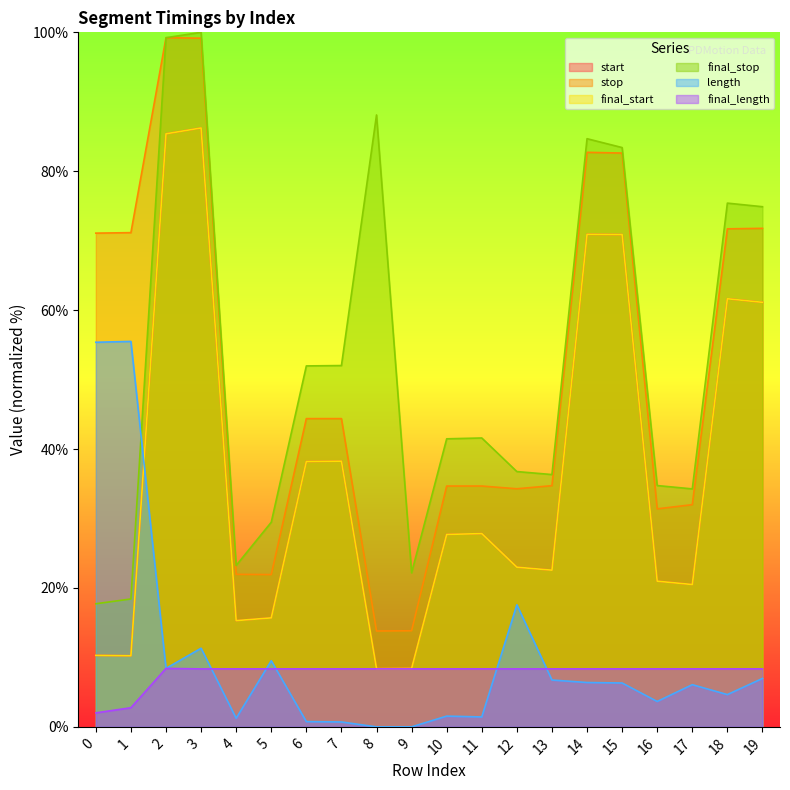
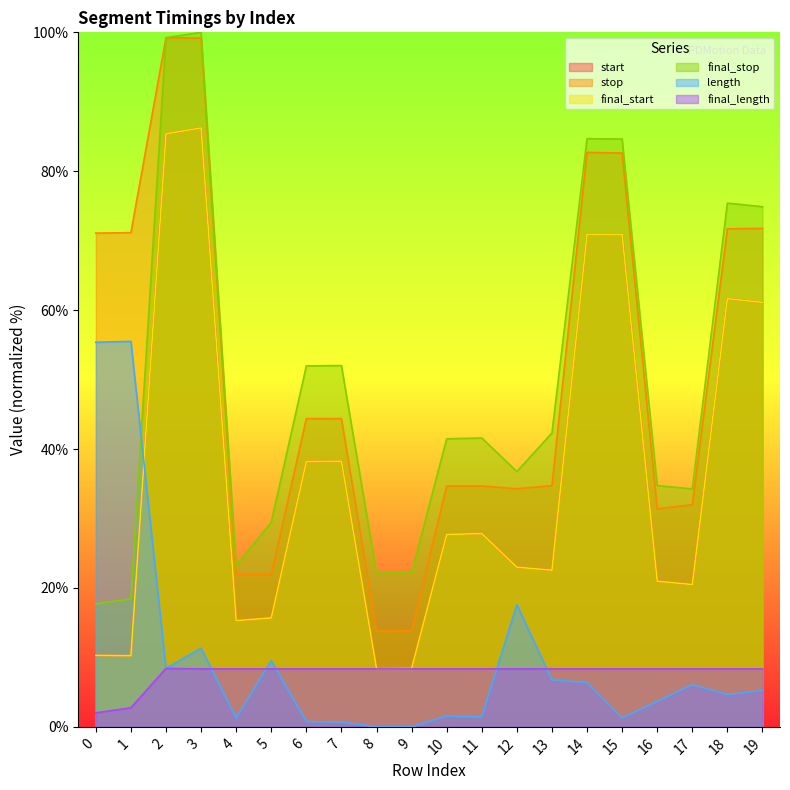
  {
    "final_stop": {
      "0": "18%",
      "1": "18%",
      "3": "100%",
      "4": "23%",
      "5": "29%",
      "6": "52%",
      "7": "52%",
-     "8": "88%",
+     "8": "22%",
      "9": "22%",
      "10": "41%",
      "11": "42%",
      "12": "37%",
-     "13": "36%",
+     "13": "42%",
      "14": "85%",
-     "15": "83%",
+     "15": "85%",
      "16": "35%",
      "17": "34%",
      "18": "75%",
      "19": "75%"
    },
    "length": {
      "0": "55%",
      "1": "55%",
      "3": "11%",
      "4": "1%",
      "5": "10%",
      "6": "1%",
      "7": "1%",
      "8": "0%",
      "9": "0%",
      "10": "2%",
      "11": "1%",
      "12": "18%",
      "13": "7%",
      "14": "6%",
-     "15": "6%",
+     "15": "1%",
      "16": "4%",
      "17": "6%",
      "18": "5%",
-     "19": "7%"
+     "19": "5%"
    },
    "final_length": {
      "0": "2%",
      "1": "3%",
      "3": "8%",
      "4": "8%",
      "5": "8%",
      "6": "8%",
      "7": "8%",
      "10": "8%",
      "11": "8%",
      "12": "8%",
      "13": "8%",
      "14": "8%",
      "15": "8%",
      "16": "8%",
      "17": "8%",
      "18": "8%",
      "19": "8%"
    }
  }
